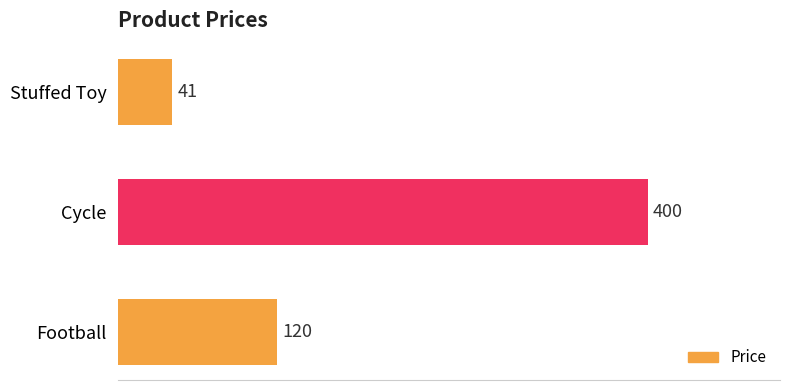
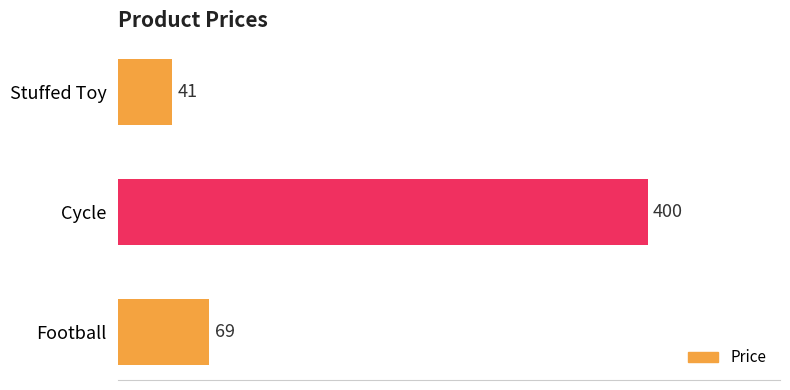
  {
    "Stuffed Toy": 41,
    "Cycle": 400,
-   "Football": 120
+   "Football": 69
  }
